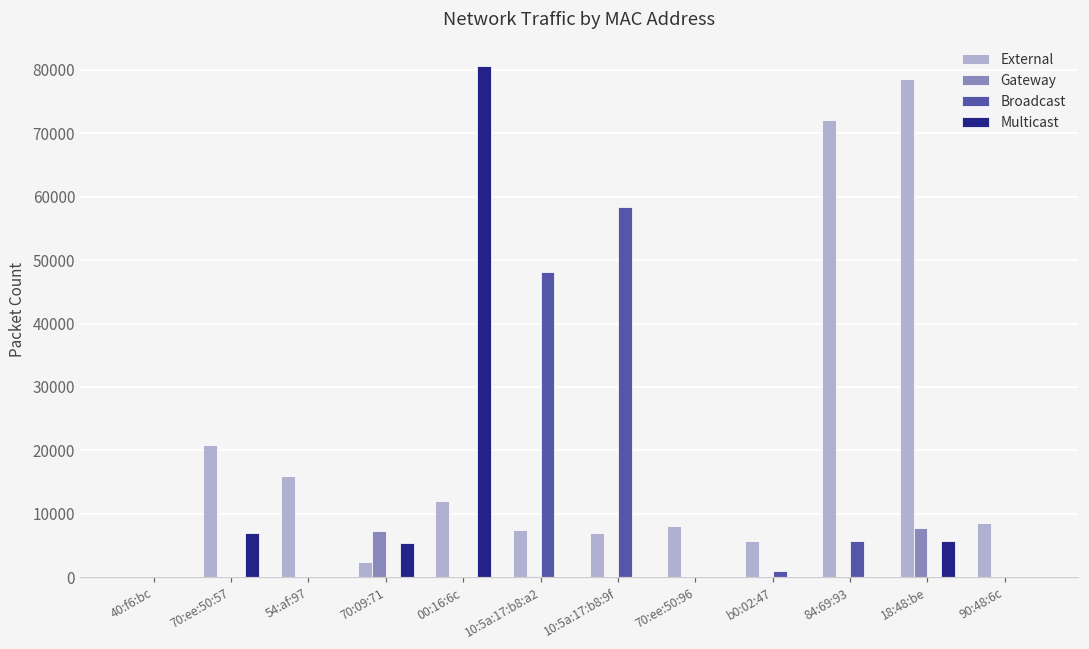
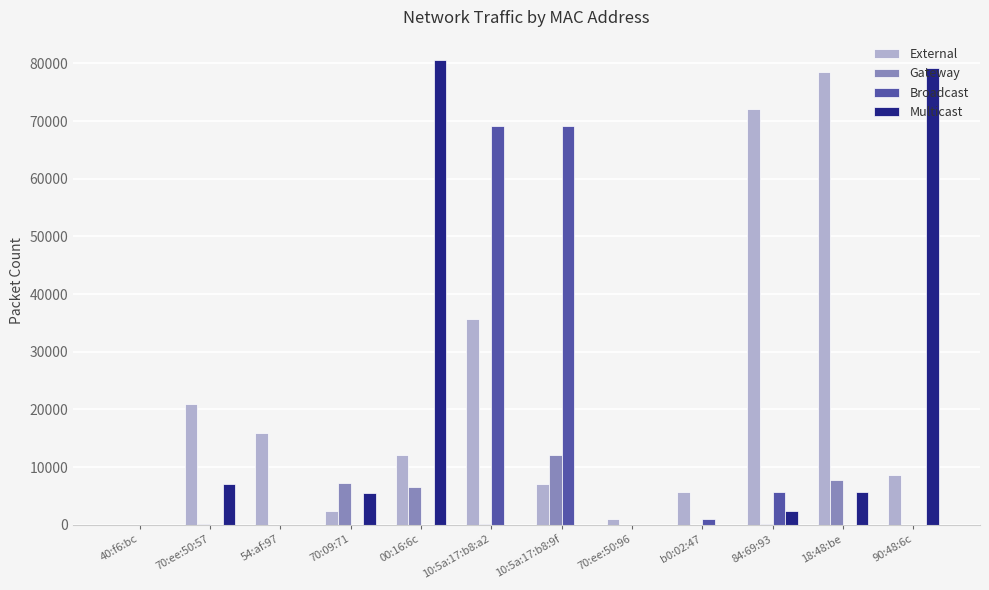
  {
    "External": {
      "40:f6:bc": 0,
      "70:ee:50:57": 21000,
      "54:af:97": 16000,
      "70:09:71": 2000,
      "00:16:6c": 12000,
-     "10:5a:17:b8:a2": 7000,
+     "10:5a:17:b8:a2": 36000,
      "10:5a:17:b8:9f": 7000,
-     "70:ee:50:96": 8000,
+     "70:ee:50:96": 1000,
      "b0:02:47": 6000,
      "84:69:93": 72000,
      "18:48:be": 78000,
      "90:48:6c": 9000
    },
    "Gateway": {
      "40:f6:bc": 0,
      "70:09:71": 7000,
-     "00:16:6c": 0,
-     "10:5a:17:b8:9f": 0,
+     "00:16:6c": 7000,
+     "10:5a:17:b8:9f": 12000,
      "18:48:be": 8000
    },
    "Broadcast": {
      "40:f6:bc": 0,
      "70:ee:50:57": 0,
      "54:af:97": 0,
      "00:16:6c": 0,
-     "10:5a:17:b8:a2": 48000,
-     "10:5a:17:b8:9f": 58000,
+     "10:5a:17:b8:a2": 69000,
+     "10:5a:17:b8:9f": 69000,
      "70:ee:50:96": 0,
      "b0:02:47": 1000,
      "84:69:93": 6000,
      "18:48:be": 0,
      "90:48:6c": 0
    },
    "Multicast": {
      "40:f6:bc": 0,
      "70:ee:50:57": 7000,
      "54:af:97": 0,
      "70:09:71": 5000,
      "00:16:6c": 81000,
      "10:5a:17:b8:a2": 0,
      "10:5a:17:b8:9f": 0,
      "70:ee:50:96": 0,
      "b0:02:47": 0,
-     "84:69:93": 0,
+     "84:69:93": 2000,
      "18:48:be": 6000,
-     "90:48:6c": 0
+     "90:48:6c": 79000
    }
  }
